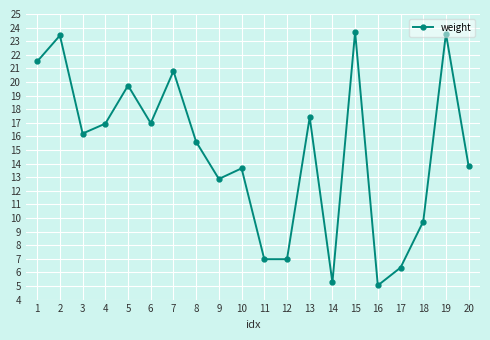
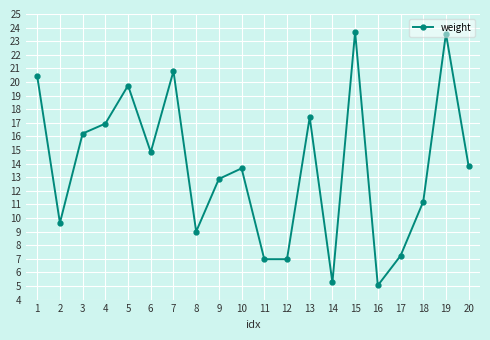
  {
-   "1": 21.5,
-   "2": 23.4,
+   "1": 20.4,
+   "2": 9.6,
    "3": 16.2,
    "4": 16.9,
    "5": 19.7,
-   "6": 17.0,
+   "6": 14.8,
    "7": 20.8,
-   "8": 15.6,
+   "8": 9.0,
    "9": 12.9,
    "10": 13.7,
    "11": 7.0,
    "12": 7.0,
    "13": 17.4,
    "14": 5.3,
    "15": 23.7,
    "16": 5.0,
-   "17": 6.4,
-   "18": 9.7,
+   "17": 7.2,
+   "18": 11.2,
    "20": 13.8
  }
